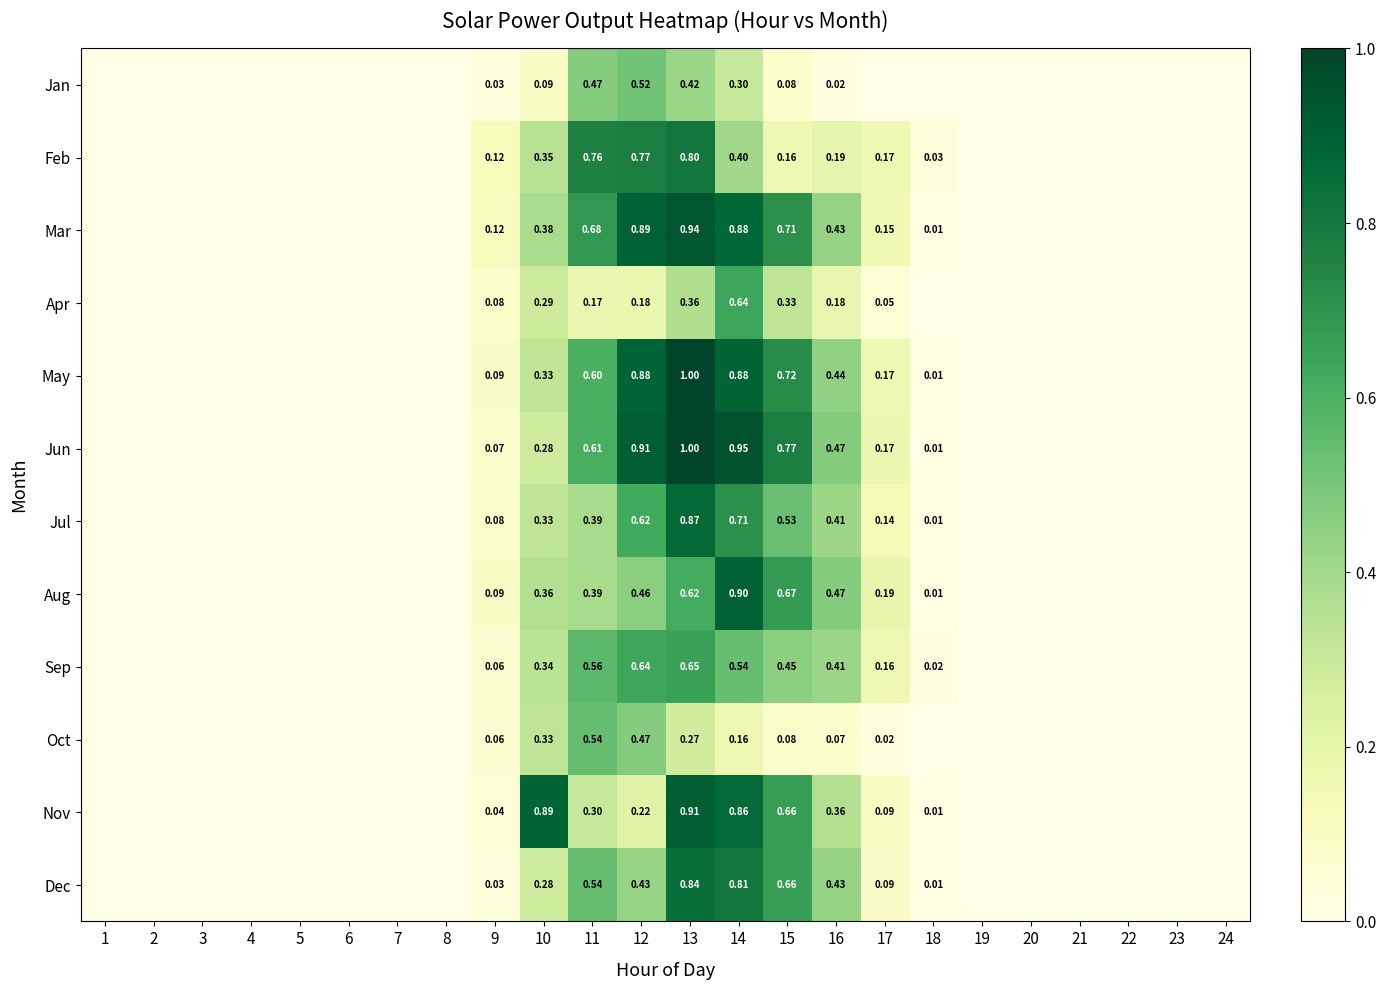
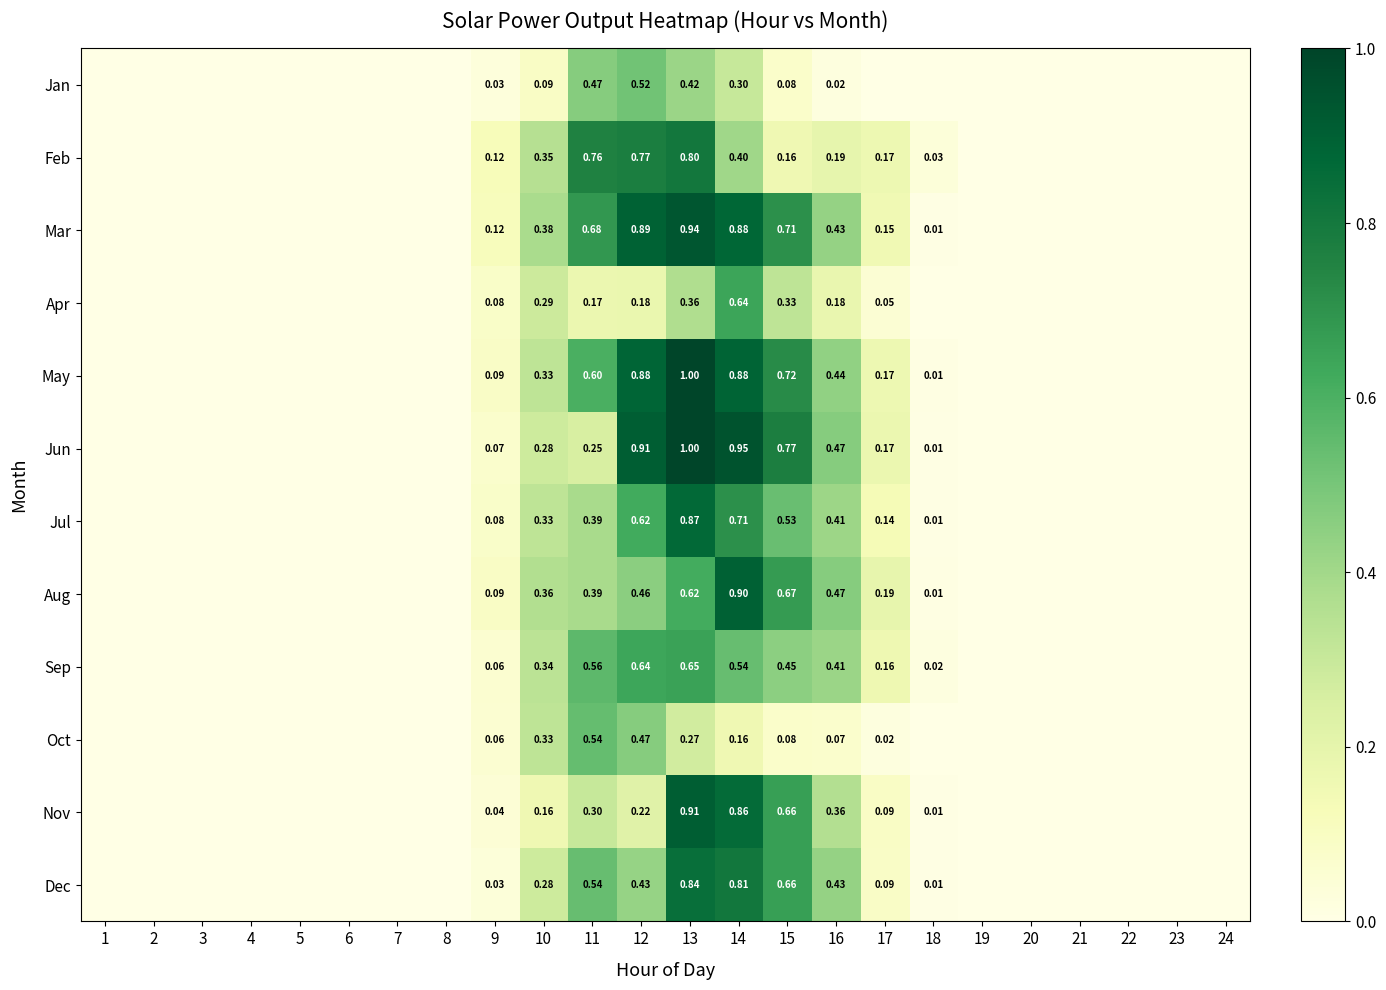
  {
    "Jan": {
      "9": 0.03,
      "10": 0.09,
      "11": 0.47,
      "12": 0.52,
      "13": 0.42,
      "14": 0.30,
      "15": 0.08,
      "16": 0.02
    },
    "Feb": {
      "9": 0.12,
      "10": 0.35,
      "11": 0.76,
      "12": 0.77,
      "13": 0.80,
      "14": 0.40,
      "15": 0.16,
      "16": 0.19,
      "17": 0.17,
      "18": 0.03
    },
    "Mar": {
      "9": 0.12,
      "10": 0.38,
      "11": 0.68,
      "12": 0.89,
      "13": 0.94,
      "14": 0.88,
      "15": 0.71,
      "16": 0.43,
      "17": 0.15,
      "18": 0.01
    },
    "Apr": {
      "9": 0.08,
      "10": 0.29,
      "11": 0.17,
      "12": 0.18,
      "13": 0.36,
      "14": 0.64,
      "15": 0.33,
      "16": 0.18,
      "17": 0.05
    },
    "May": {
      "9": 0.09,
      "10": 0.33,
      "11": 0.60,
      "12": 0.88,
      "13": 1.00,
      "14": 0.88,
      "15": 0.72,
      "16": 0.44,
      "17": 0.17,
      "18": 0.01
    },
    "Jun": {
      "9": 0.07,
      "10": 0.28,
-     "11": 0.61,
+     "11": 0.25,
      "12": 0.91,
      "13": 1.00,
      "14": 0.95,
      "15": 0.77,
      "16": 0.47,
      "17": 0.17,
      "18": 0.01
    },
    "Jul": {
      "9": 0.08,
      "10": 0.33,
      "11": 0.39,
      "12": 0.62,
      "13": 0.87,
      "14": 0.71,
      "15": 0.53,
      "16": 0.41,
      "17": 0.14,
      "18": 0.01
    },
    "Aug": {
      "9": 0.09,
      "10": 0.36,
      "11": 0.39,
      "12": 0.46,
      "13": 0.62,
      "14": 0.90,
      "15": 0.67,
      "16": 0.47,
      "17": 0.19,
      "18": 0.01
    },
    "Sep": {
      "9": 0.06,
      "10": 0.34,
      "11": 0.56,
      "12": 0.64,
      "13": 0.65,
      "14": 0.54,
      "15": 0.45,
      "16": 0.41,
      "17": 0.16,
      "18": 0.02
    },
    "Oct": {
      "9": 0.06,
      "10": 0.33,
      "11": 0.54,
      "12": 0.47,
      "13": 0.27,
      "14": 0.16,
      "15": 0.08,
      "16": 0.07,
      "17": 0.02
    },
    "Nov": {
      "9": 0.04,
-     "10": 0.89,
+     "10": 0.16,
      "11": 0.30,
      "12": 0.22,
      "13": 0.91,
      "14": 0.86,
      "15": 0.66,
      "16": 0.36,
      "17": 0.09,
      "18": 0.01
    },
    "Dec": {
      "9": 0.03,
      "10": 0.28,
      "11": 0.54,
      "12": 0.43,
      "13": 0.84,
      "14": 0.81,
      "15": 0.66,
      "16": 0.43,
      "17": 0.09,
      "18": 0.01
    }
  }
